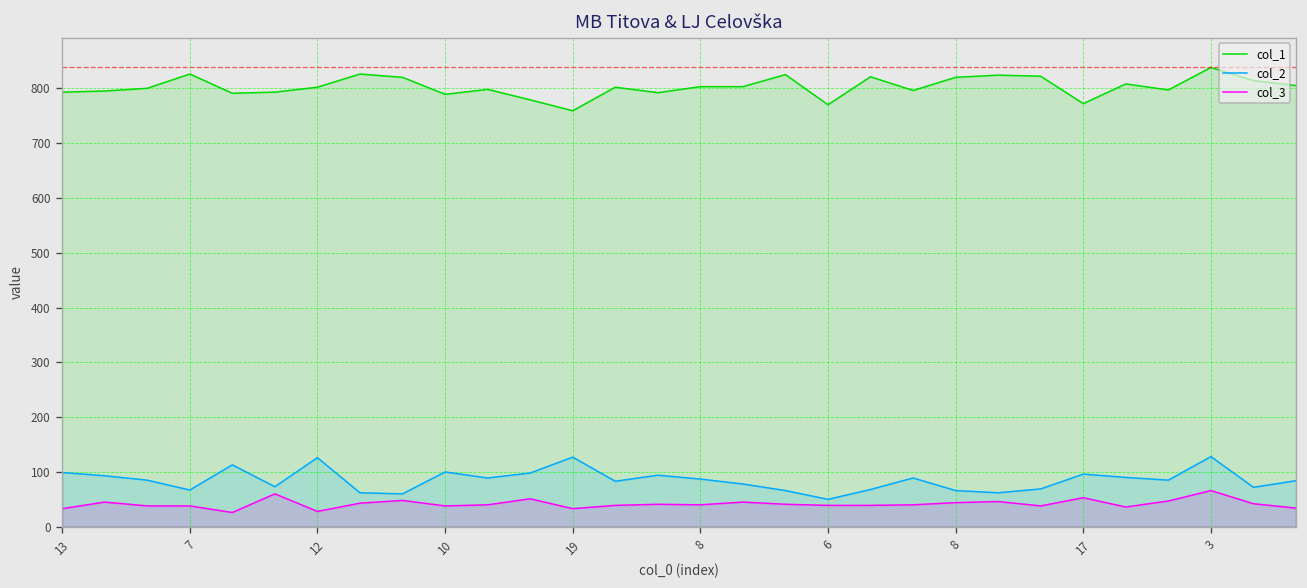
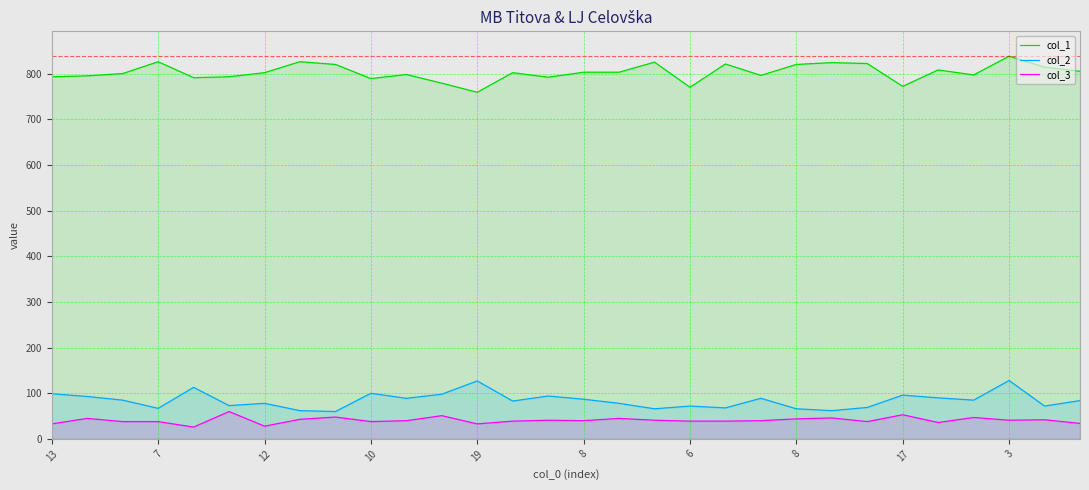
  {
    "col_1": {
      "12": 800,
      "6": 770,
      "3": 840
    },
    "col_2": {
-     "12": 130,
-     "6": 50,
+     "12": 80,
+     "6": 70,
      "3": 130
    },
    "col_3": {
      "12": 30,
      "6": 40,
-     "3": 70
+     "3": 40
    }
  }
